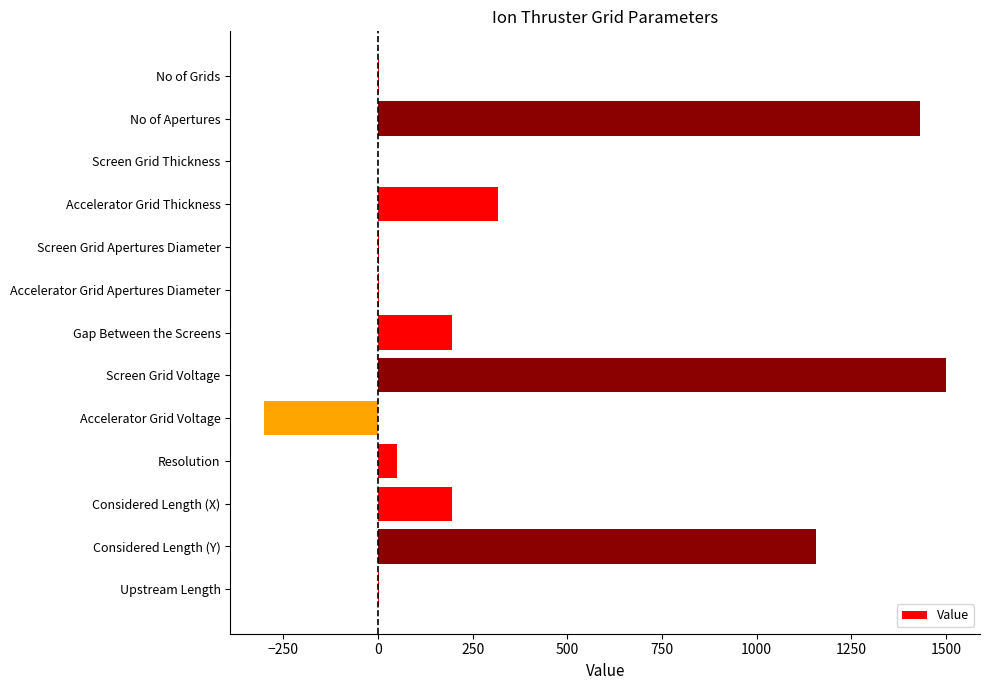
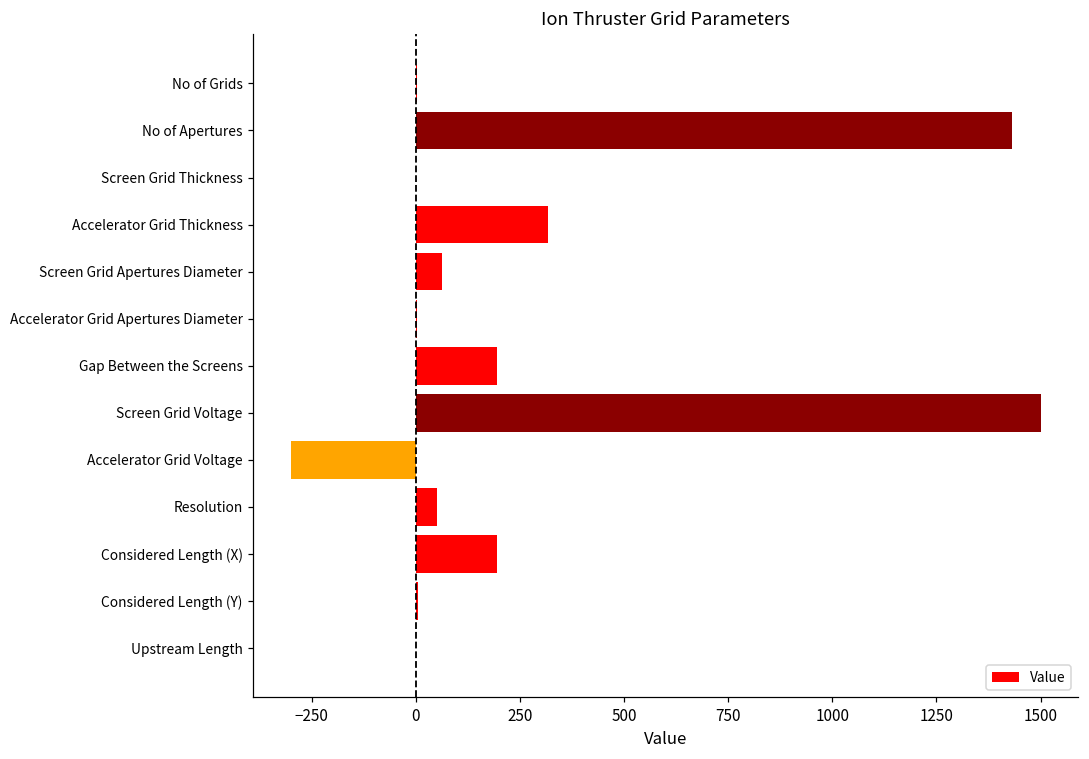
  {
    "No of Apertures": 1430,
    "Accelerator Grid Thickness": 320,
-   "Screen Grid Apertures Diameter": 0,
+   "Screen Grid Apertures Diameter": 60,
    "Gap Between the Screens": 200,
    "Screen Grid Voltage": 1500,
    "Accelerator Grid Voltage": -300,
    "Resolution": 50,
    "Considered Length (X)": 200,
-   "Considered Length (Y)": 1160
+   "Considered Length (Y)": 10
  }
